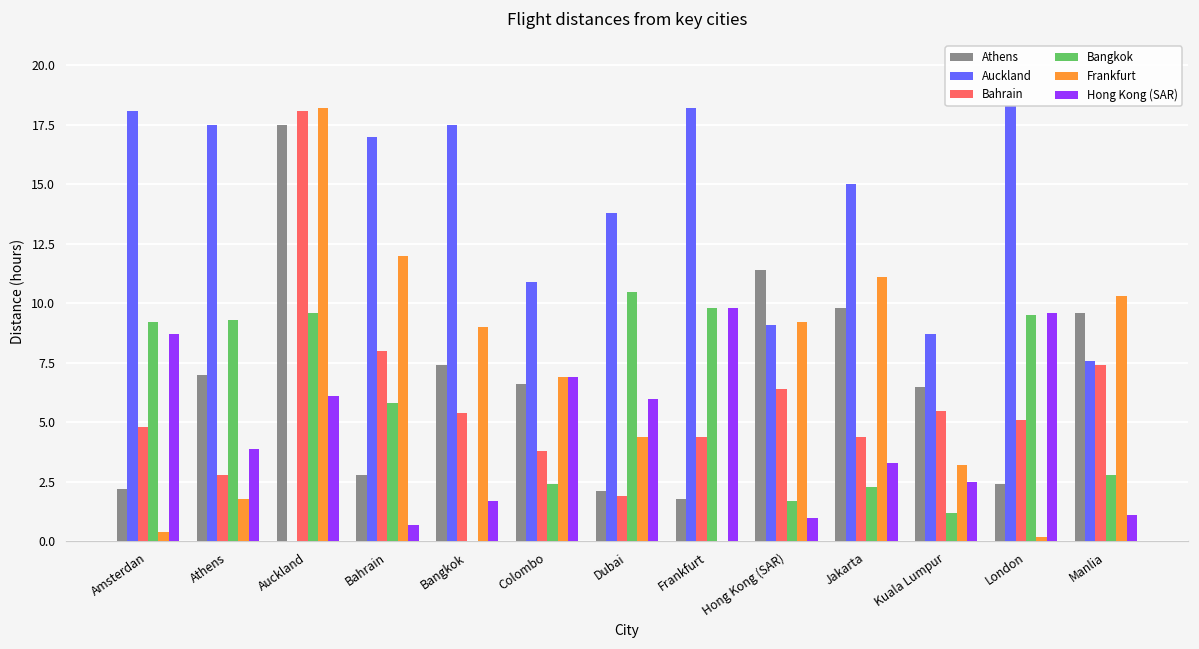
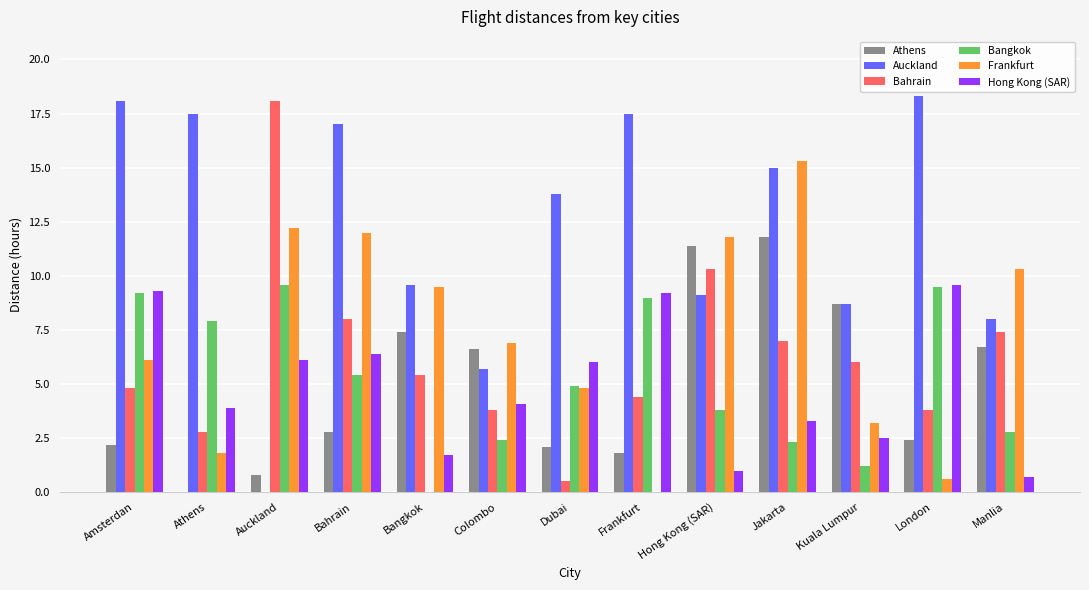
  {
    "Athens": {
      "Amsterdan": 2.2,
-     "Athens": 7,
-     "Auckland": 17.5,
+     "Athens": 0,
+     "Auckland": 0.8,
      "Bahrain": 2.8,
      "Bangkok": 7.4,
      "Colombo": 6.6,
      "Dubai": 2.1,
      "Frankfurt": 1.8,
      "Hong Kong (SAR)": 11.4,
-     "Jakarta": 9.8,
-     "Kuala Lumpur": 6.5,
+     "Jakarta": 11.8,
+     "Kuala Lumpur": 8.7,
      "London": 2.4,
-     "Manlia": 9.6
+     "Manlia": 6.7
    },
    "Auckland": {
      "Amsterdan": 18.1,
      "Athens": 17.5,
      "Auckland": 0.0,
      "Bahrain": 17.0,
-     "Bangkok": 17.5,
-     "Colombo": 10.9,
+     "Bangkok": 9.6,
+     "Colombo": 5.7,
      "Dubai": 13.8,
-     "Frankfurt": 18.2,
+     "Frankfurt": 17.5,
      "Hong Kong (SAR)": 9.1,
      "Jakarta": 15.0,
      "Kuala Lumpur": 8.7,
      "London": 18.3,
-     "Manlia": 7.6
+     "Manlia": 8.0
    },
    "Bahrain": {
      "Amsterdan": 4.8,
      "Athens": 2.8,
      "Auckland": 18.1,
      "Bahrain": 8.0,
      "Bangkok": 5.4,
      "Colombo": 3.8,
-     "Dubai": 1.9,
+     "Dubai": 0.5,
      "Frankfurt": 4.4,
-     "Hong Kong (SAR)": 6.4,
-     "Jakarta": 4.4,
-     "Kuala Lumpur": 5.5,
-     "London": 5.1,
+     "Hong Kong (SAR)": 10.3,
+     "Jakarta": 7.0,
+     "Kuala Lumpur": 6.0,
+     "London": 3.8,
      "Manlia": 7.4
    },
    "Bangkok": {
      "Amsterdan": 9.2,
-     "Athens": 9.3,
+     "Athens": 7.9,
      "Auckland": 9.6,
-     "Bahrain": 5.8,
+     "Bahrain": 5.4,
      "Bangkok": 0.0,
      "Colombo": 2.4,
-     "Dubai": 10.5,
-     "Frankfurt": 9.8,
-     "Hong Kong (SAR)": 1.7,
+     "Dubai": 4.9,
+     "Frankfurt": 9.0,
+     "Hong Kong (SAR)": 3.8,
      "Jakarta": 2.3,
      "Kuala Lumpur": 1.2,
      "London": 9.5,
      "Manlia": 2.8
    },
    "Frankfurt": {
-     "Amsterdan": 0.4,
+     "Amsterdan": 6.1,
      "Athens": 1.8,
-     "Auckland": 18.2,
+     "Auckland": 12.2,
      "Bahrain": 12.0,
-     "Bangkok": 9.0,
+     "Bangkok": 9.5,
      "Colombo": 6.9,
-     "Dubai": 4.4,
+     "Dubai": 4.8,
      "Frankfurt": 0.0,
-     "Hong Kong (SAR)": 9.2,
-     "Jakarta": 11.1,
+     "Hong Kong (SAR)": 11.8,
+     "Jakarta": 15.3,
      "Kuala Lumpur": 3.2,
-     "London": 0.2,
+     "London": 0.6,
      "Manlia": 10.3
    },
    "Hong Kong (SAR)": {
-     "Amsterdan": 8.7,
+     "Amsterdan": 9.3,
      "Athens": 3.9,
      "Auckland": 6.1,
-     "Bahrain": 0.7,
+     "Bahrain": 6.4,
      "Bangkok": 1.7,
-     "Colombo": 6.9,
+     "Colombo": 4.1,
      "Dubai": 6.0,
-     "Frankfurt": 9.8,
+     "Frankfurt": 9.2,
      "Hong Kong (SAR)": 1.0,
      "Jakarta": 3.3,
      "Kuala Lumpur": 2.5,
      "London": 9.6,
-     "Manlia": 1.1
+     "Manlia": 0.7
    }
  }
